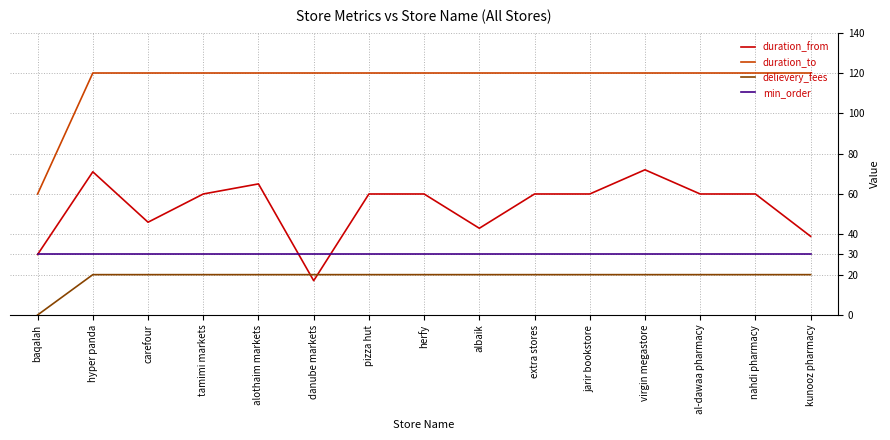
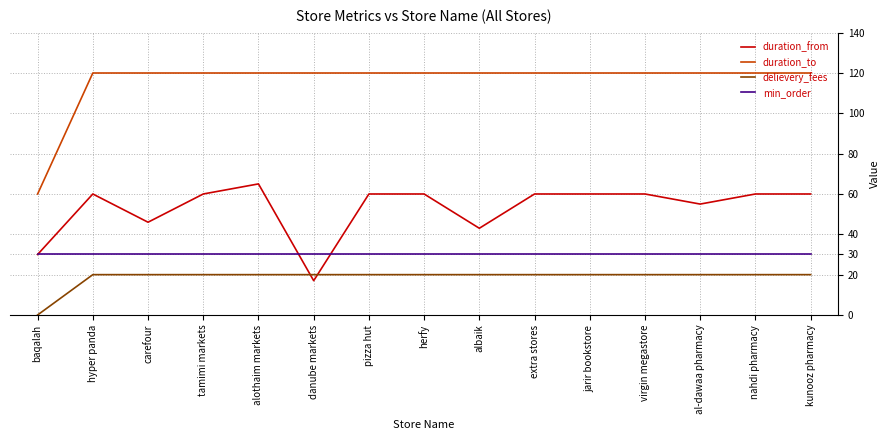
  {
    "duration_from": {
-     "hyper panda": 71,
+     "hyper panda": 60,
      "carefour": 46,
      "tamimi markets": 60,
      "alothaim markets": 65,
      "danube markets": 17,
      "pizza hut": 60,
      "herfy": 60,
      "albaik": 43,
      "extra stores": 60,
      "jarir bookstore": 60,
-     "virgin megastore": 72,
-     "al-dawaa pharmacy": 60,
+     "virgin megastore": 60,
+     "al-dawaa pharmacy": 55,
      "nahdi pharmacy": 60,
-     "kunooz pharmacy": 39
+     "kunooz pharmacy": 60
    },
    "duration_to": {
      "baqalah": 60,
      "hyper panda": 120,
      "carefour": 120,
      "tamimi markets": 120,
      "alothaim markets": 120,
      "danube markets": 120,
      "pizza hut": 120,
      "herfy": 120,
      "albaik": 120,
      "extra stores": 120,
      "jarir bookstore": 120,
      "virgin megastore": 120,
      "al-dawaa pharmacy": 120,
      "nahdi pharmacy": 120,
      "kunooz pharmacy": 120
    },
    "delievery_fees": {
      "baqalah": 0,
      "hyper panda": 20,
      "carefour": 20,
      "tamimi markets": 20,
      "alothaim markets": 20,
      "danube markets": 20,
      "pizza hut": 20,
      "herfy": 20,
      "albaik": 20,
      "extra stores": 20,
      "jarir bookstore": 20,
      "virgin megastore": 20,
      "al-dawaa pharmacy": 20,
      "nahdi pharmacy": 20,
      "kunooz pharmacy": 20
    },
    "min_order": {
      "hyper panda": 30,
      "carefour": 30,
      "tamimi markets": 30,
      "alothaim markets": 30,
      "danube markets": 30,
      "pizza hut": 30,
      "herfy": 30,
      "albaik": 30,
      "extra stores": 30,
      "jarir bookstore": 30,
      "virgin megastore": 30,
      "al-dawaa pharmacy": 30,
      "nahdi pharmacy": 30,
      "kunooz pharmacy": 30
    }
  }
